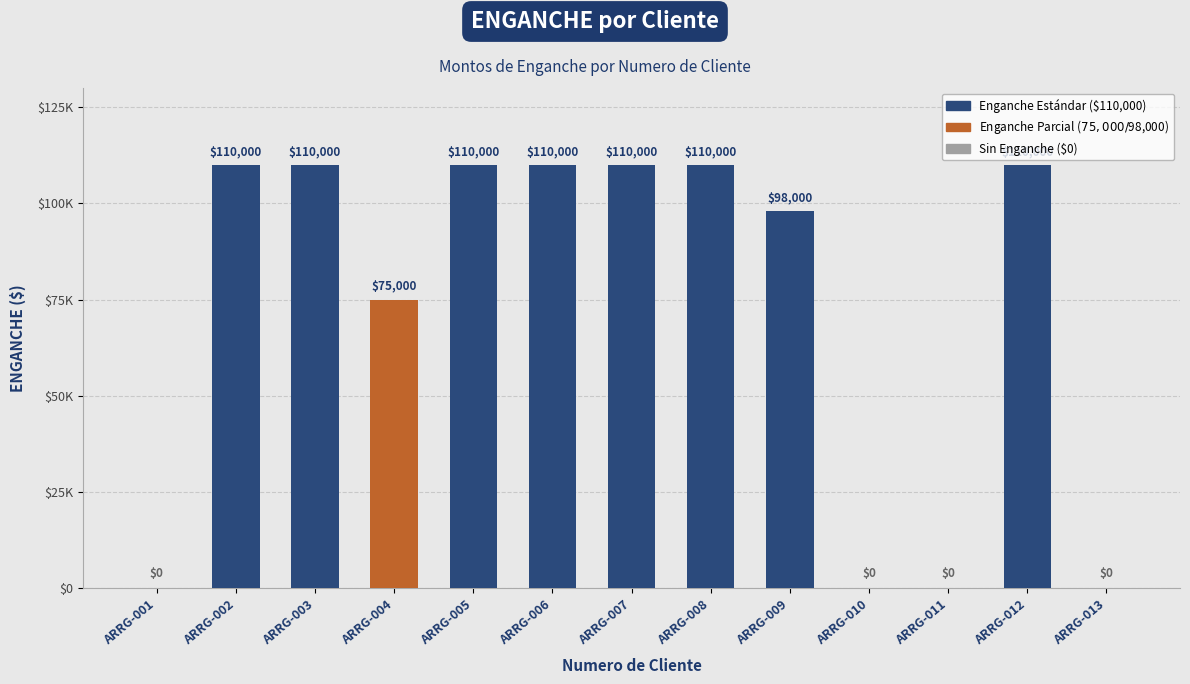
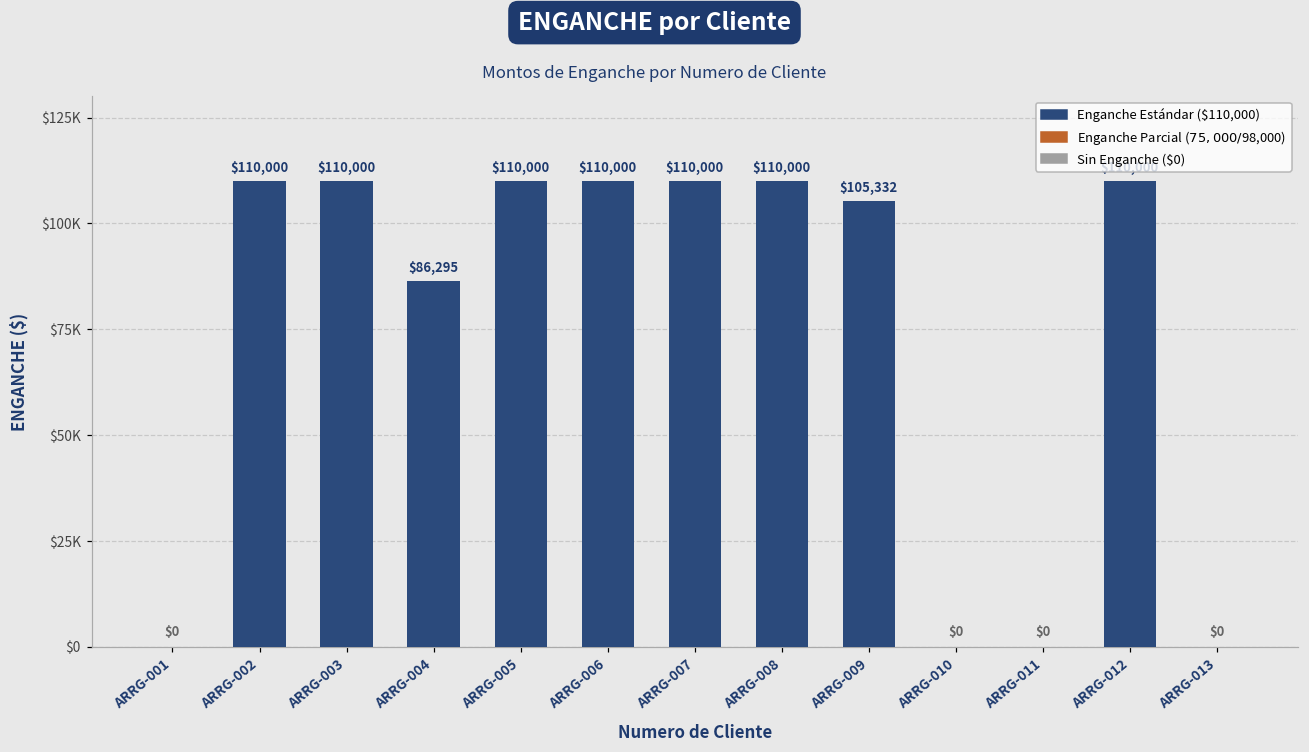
  {
    "ARRG-001": "$0",
    "ARRG-002": "$110,000",
    "ARRG-003": "$110,000",
-   "ARRG-004": "$75,000",
+   "ARRG-004": "$86,295",
    "ARRG-005": "$110,000",
    "ARRG-006": "$110,000",
    "ARRG-007": "$110,000",
    "ARRG-008": "$110,000",
-   "ARRG-009": "$98,000",
+   "ARRG-009": "$105,332",
    "ARRG-010": "$0",
    "ARRG-011": "$0",
    "ARRG-013": "$0"
  }
